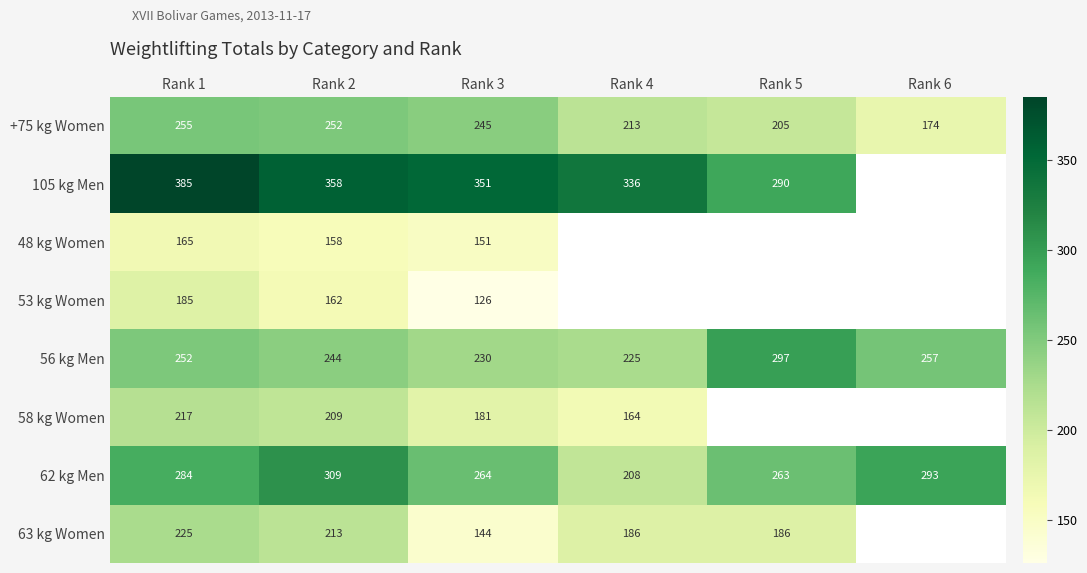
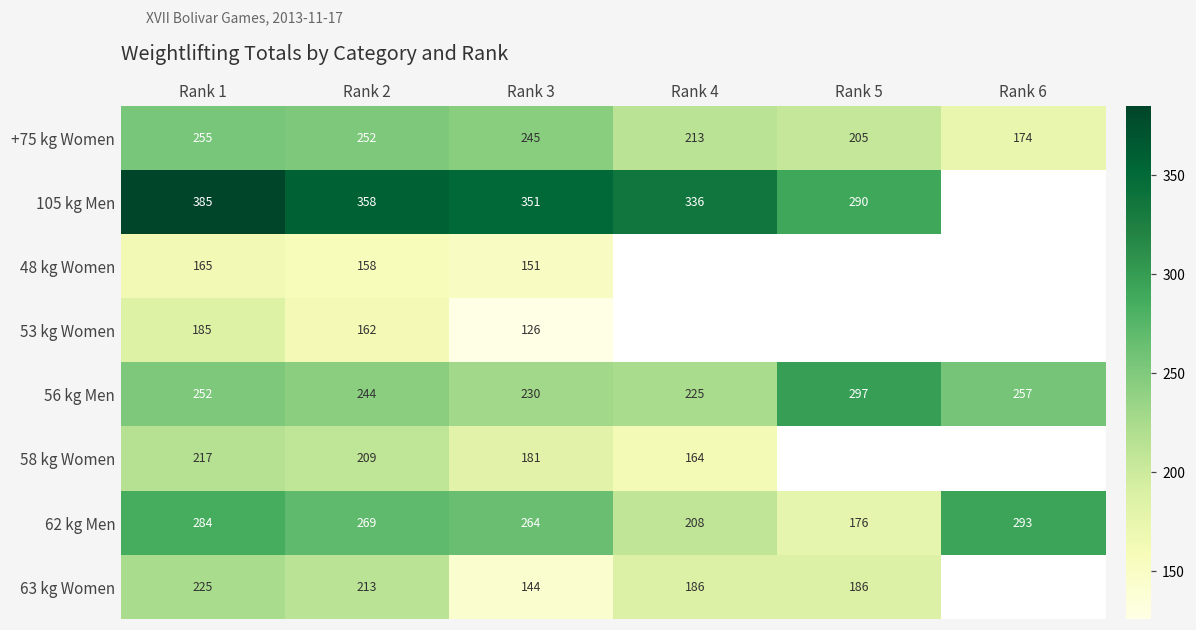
  {
    "+75 kg Women": {
      "Rank 1": 255,
      "Rank 2": 252,
      "Rank 3": 245,
      "Rank 4": 213,
      "Rank 5": 205,
      "Rank 6": 174
    },
    "105 kg Men": {
      "Rank 1": 385,
      "Rank 2": 358,
      "Rank 3": 351,
      "Rank 4": 336,
      "Rank 5": 290
    },
    "48 kg Women": {
      "Rank 1": 165,
      "Rank 2": 158,
      "Rank 3": 151
    },
    "53 kg Women": {
      "Rank 1": 185,
      "Rank 2": 162,
      "Rank 3": 126
    },
    "56 kg Men": {
      "Rank 1": 252,
      "Rank 2": 244,
      "Rank 3": 230,
      "Rank 4": 225,
      "Rank 5": 297,
      "Rank 6": 257
    },
    "58 kg Women": {
      "Rank 1": 217,
      "Rank 2": 209,
      "Rank 3": 181,
      "Rank 4": 164
    },
    "62 kg Men": {
      "Rank 1": 284,
-     "Rank 2": 309,
+     "Rank 2": 269,
      "Rank 3": 264,
      "Rank 4": 208,
-     "Rank 5": 263,
+     "Rank 5": 176,
      "Rank 6": 293
    },
    "63 kg Women": {
      "Rank 1": 225,
      "Rank 2": 213,
      "Rank 3": 144,
      "Rank 4": 186,
      "Rank 5": 186
    }
  }
